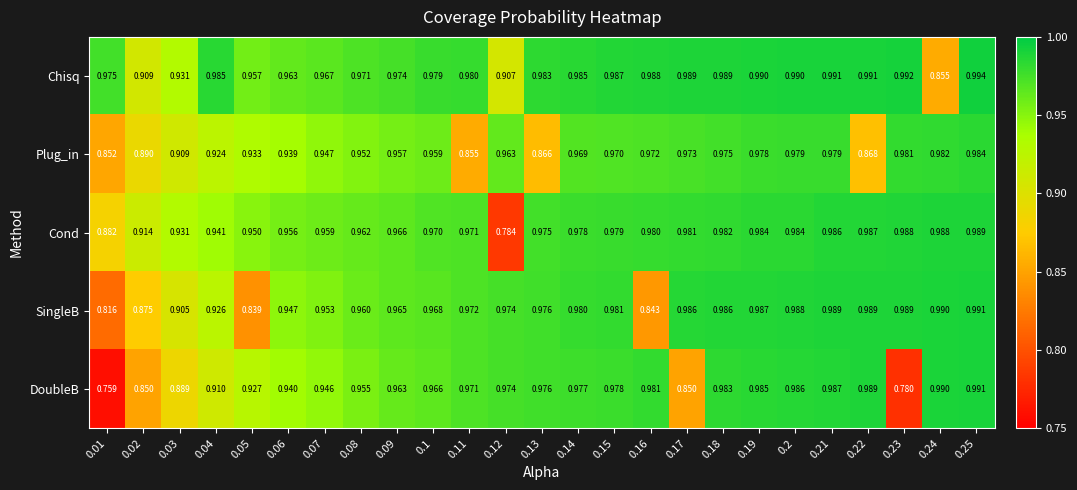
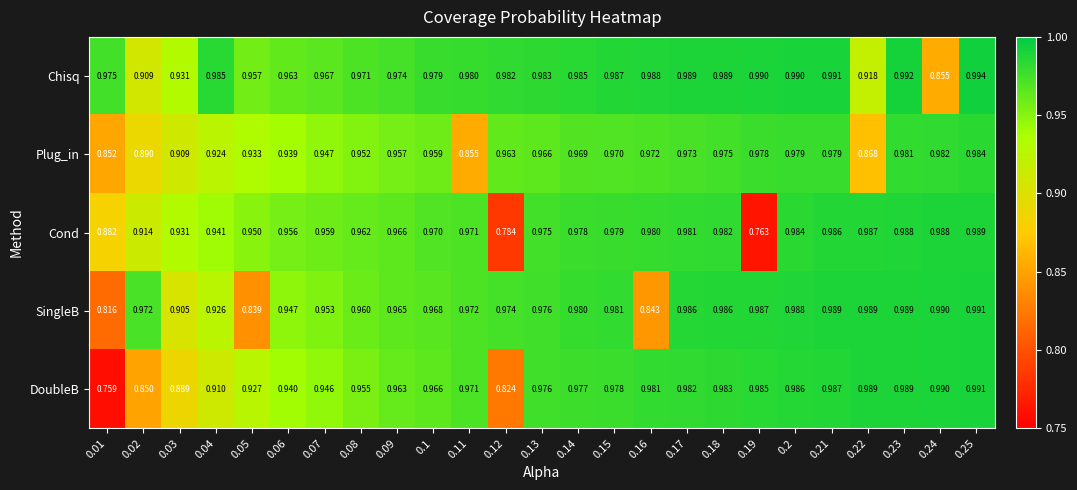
  {
    "Chisq": {
      "0.01": 0.975,
      "0.02": 0.909,
      "0.03": 0.931,
      "0.04": 0.985,
      "0.05": 0.957,
      "0.06": 0.963,
      "0.07": 0.967,
      "0.08": 0.971,
      "0.09": 0.974,
      "0.1": 0.979,
      "0.11": 0.980,
-     "0.12": 0.907,
+     "0.12": 0.982,
      "0.13": 0.983,
      "0.14": 0.985,
      "0.15": 0.987,
      "0.16": 0.988,
      "0.17": 0.989,
      "0.18": 0.989,
      "0.19": 0.990,
      "0.2": 0.990,
      "0.21": 0.991,
-     "0.22": 0.991,
+     "0.22": 0.918,
      "0.23": 0.992,
      "0.24": 0.855,
      "0.25": 0.994
    },
    "Plug_in": {
      "0.01": 0.852,
      "0.02": 0.890,
      "0.03": 0.909,
      "0.04": 0.924,
      "0.05": 0.933,
      "0.06": 0.939,
      "0.07": 0.947,
      "0.08": 0.952,
      "0.09": 0.957,
      "0.1": 0.959,
      "0.11": 0.855,
      "0.12": 0.963,
-     "0.13": 0.866,
+     "0.13": 0.966,
      "0.14": 0.969,
      "0.15": 0.970,
      "0.16": 0.972,
      "0.17": 0.973,
      "0.18": 0.975,
      "0.19": 0.978,
      "0.2": 0.979,
      "0.21": 0.979,
      "0.22": 0.868,
      "0.23": 0.981,
      "0.24": 0.982,
      "0.25": 0.984
    },
    "Cond": {
      "0.01": 0.882,
      "0.02": 0.914,
      "0.03": 0.931,
      "0.04": 0.941,
      "0.05": 0.950,
      "0.06": 0.956,
      "0.07": 0.959,
      "0.08": 0.962,
      "0.09": 0.966,
      "0.1": 0.970,
      "0.11": 0.971,
      "0.12": 0.784,
      "0.13": 0.975,
      "0.14": 0.978,
      "0.15": 0.979,
      "0.16": 0.980,
      "0.17": 0.981,
      "0.18": 0.982,
-     "0.19": 0.984,
+     "0.19": 0.763,
      "0.2": 0.984,
      "0.21": 0.986,
      "0.22": 0.987,
      "0.23": 0.988,
      "0.24": 0.988,
      "0.25": 0.989
    },
    "SingleB": {
      "0.01": 0.816,
-     "0.02": 0.875,
+     "0.02": 0.972,
      "0.03": 0.905,
      "0.04": 0.926,
      "0.05": 0.839,
      "0.06": 0.947,
      "0.07": 0.953,
      "0.08": 0.960,
      "0.09": 0.965,
      "0.1": 0.968,
      "0.11": 0.972,
      "0.12": 0.974,
      "0.13": 0.976,
      "0.14": 0.980,
      "0.15": 0.981,
      "0.16": 0.843,
      "0.17": 0.986,
      "0.18": 0.986,
      "0.19": 0.987,
      "0.2": 0.988,
      "0.21": 0.989,
      "0.22": 0.989,
      "0.23": 0.989,
      "0.24": 0.990,
      "0.25": 0.991
    },
    "DoubleB": {
      "0.01": 0.759,
      "0.02": 0.850,
      "0.03": 0.889,
      "0.04": 0.910,
      "0.05": 0.927,
      "0.06": 0.940,
      "0.07": 0.946,
      "0.08": 0.955,
      "0.09": 0.963,
      "0.1": 0.966,
      "0.11": 0.971,
-     "0.12": 0.974,
+     "0.12": 0.824,
      "0.13": 0.976,
      "0.14": 0.977,
      "0.15": 0.978,
      "0.16": 0.981,
-     "0.17": 0.850,
+     "0.17": 0.982,
      "0.18": 0.983,
      "0.19": 0.985,
      "0.2": 0.986,
      "0.21": 0.987,
      "0.22": 0.989,
-     "0.23": 0.780,
+     "0.23": 0.989,
      "0.24": 0.990,
      "0.25": 0.991
    }
  }
